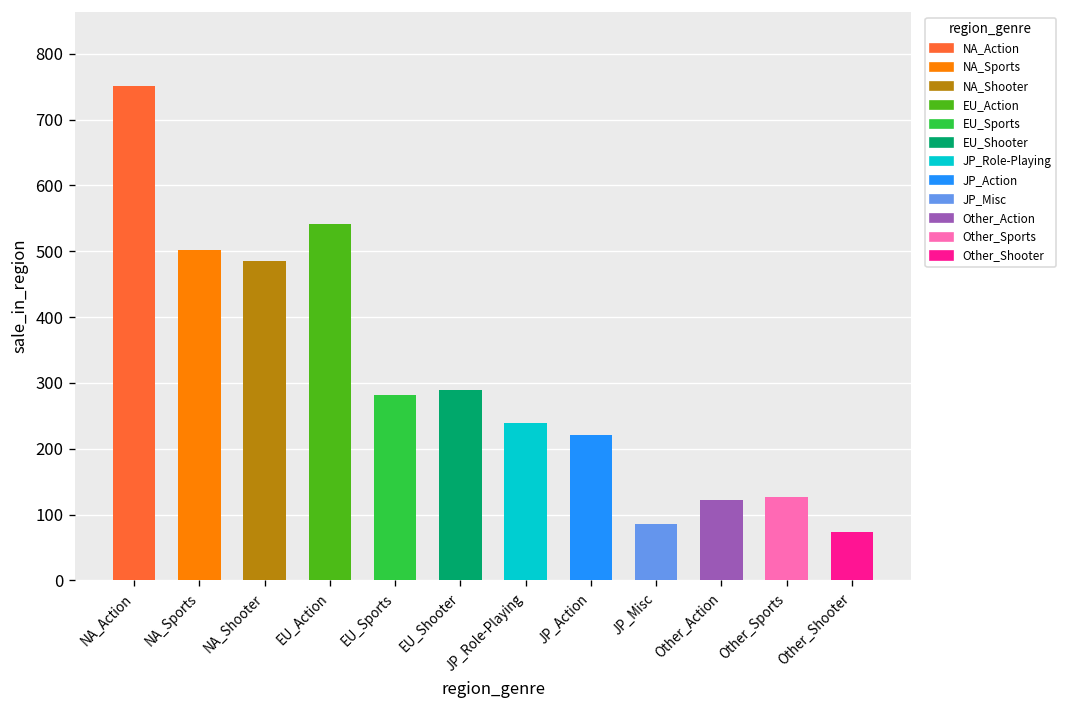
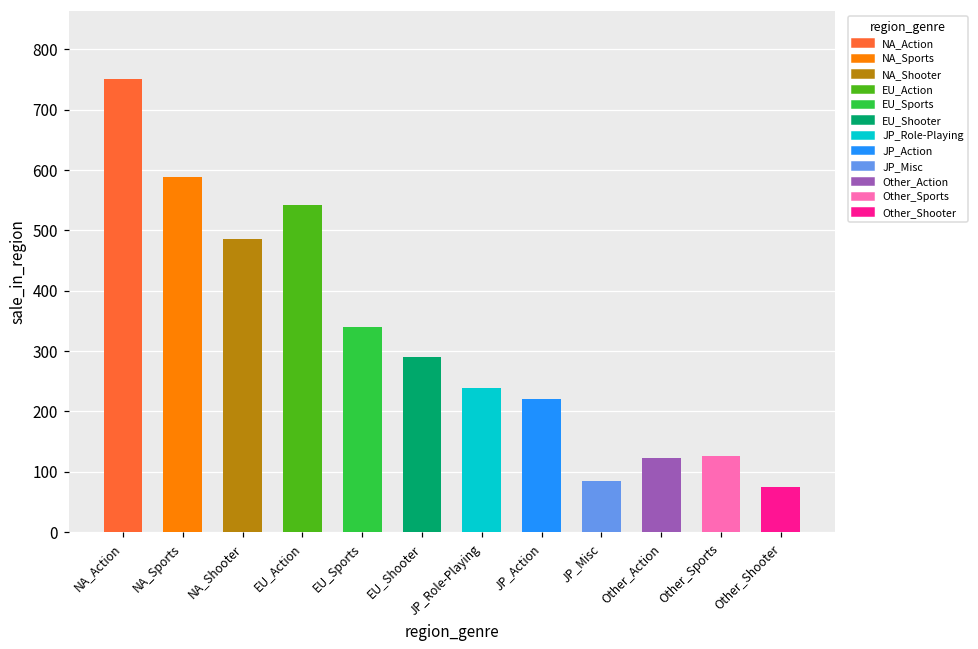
  {
    "NA_Action": 750,
-   "NA_Sports": 500,
+   "NA_Sports": 590,
    "NA_Shooter": 490,
    "EU_Action": 540,
-   "EU_Sports": 280,
+   "EU_Sports": 340,
    "EU_Shooter": 290,
    "JP_Role-Playing": 240,
    "JP_Action": 220,
    "JP_Misc": 90,
    "Other_Action": 120,
    "Other_Sports": 130,
    "Other_Shooter": 70
  }
